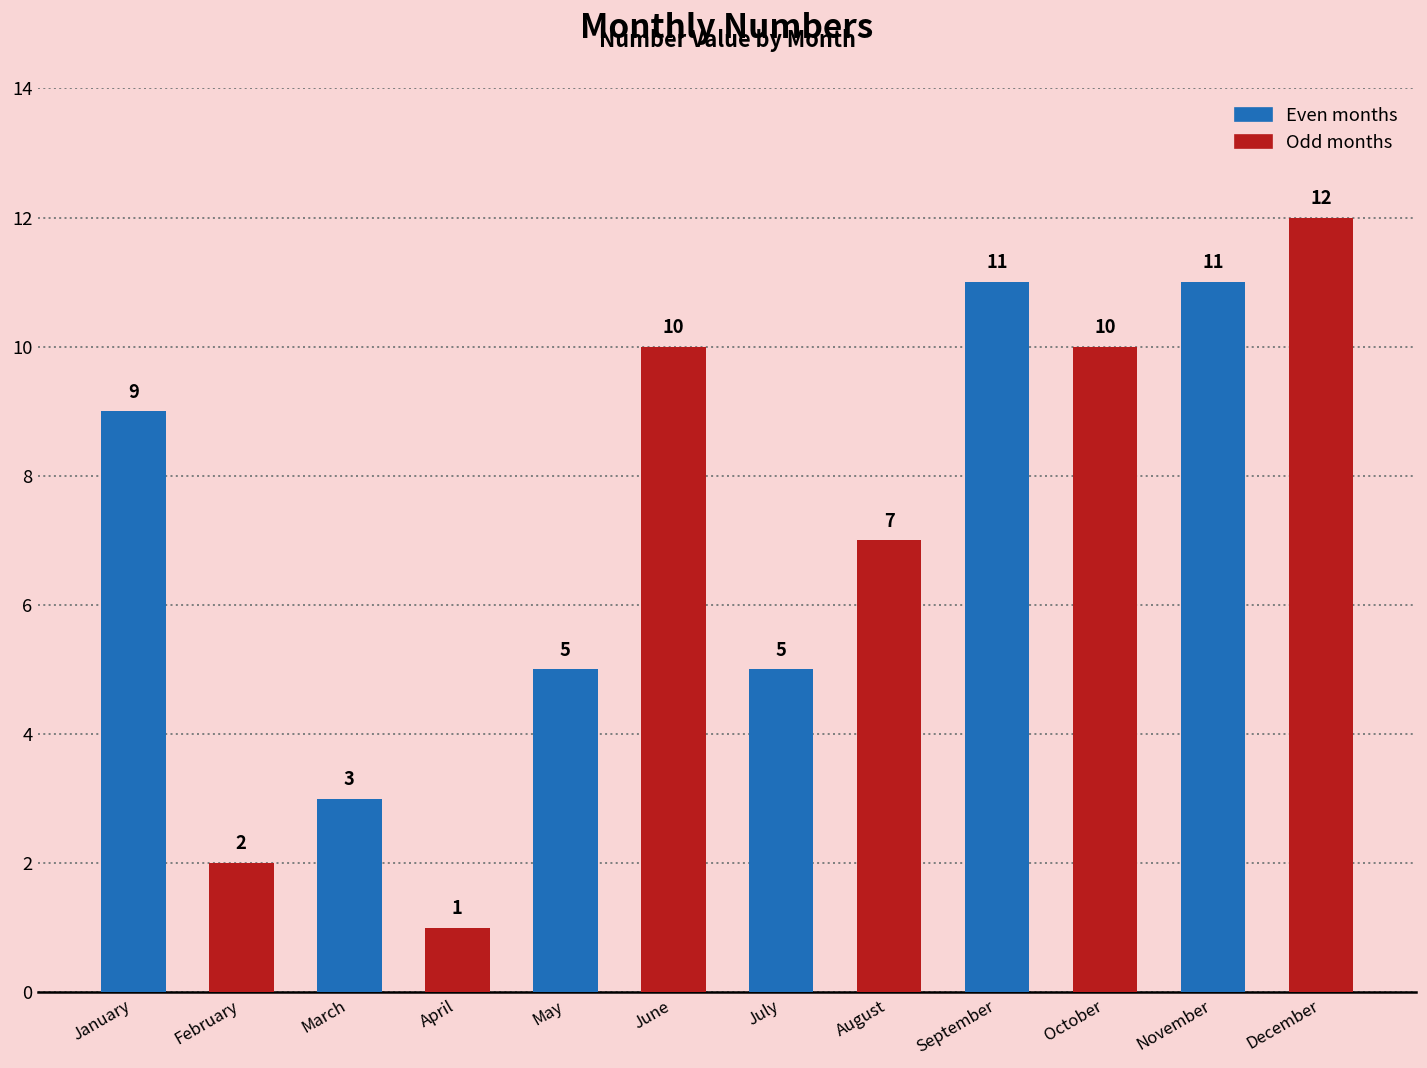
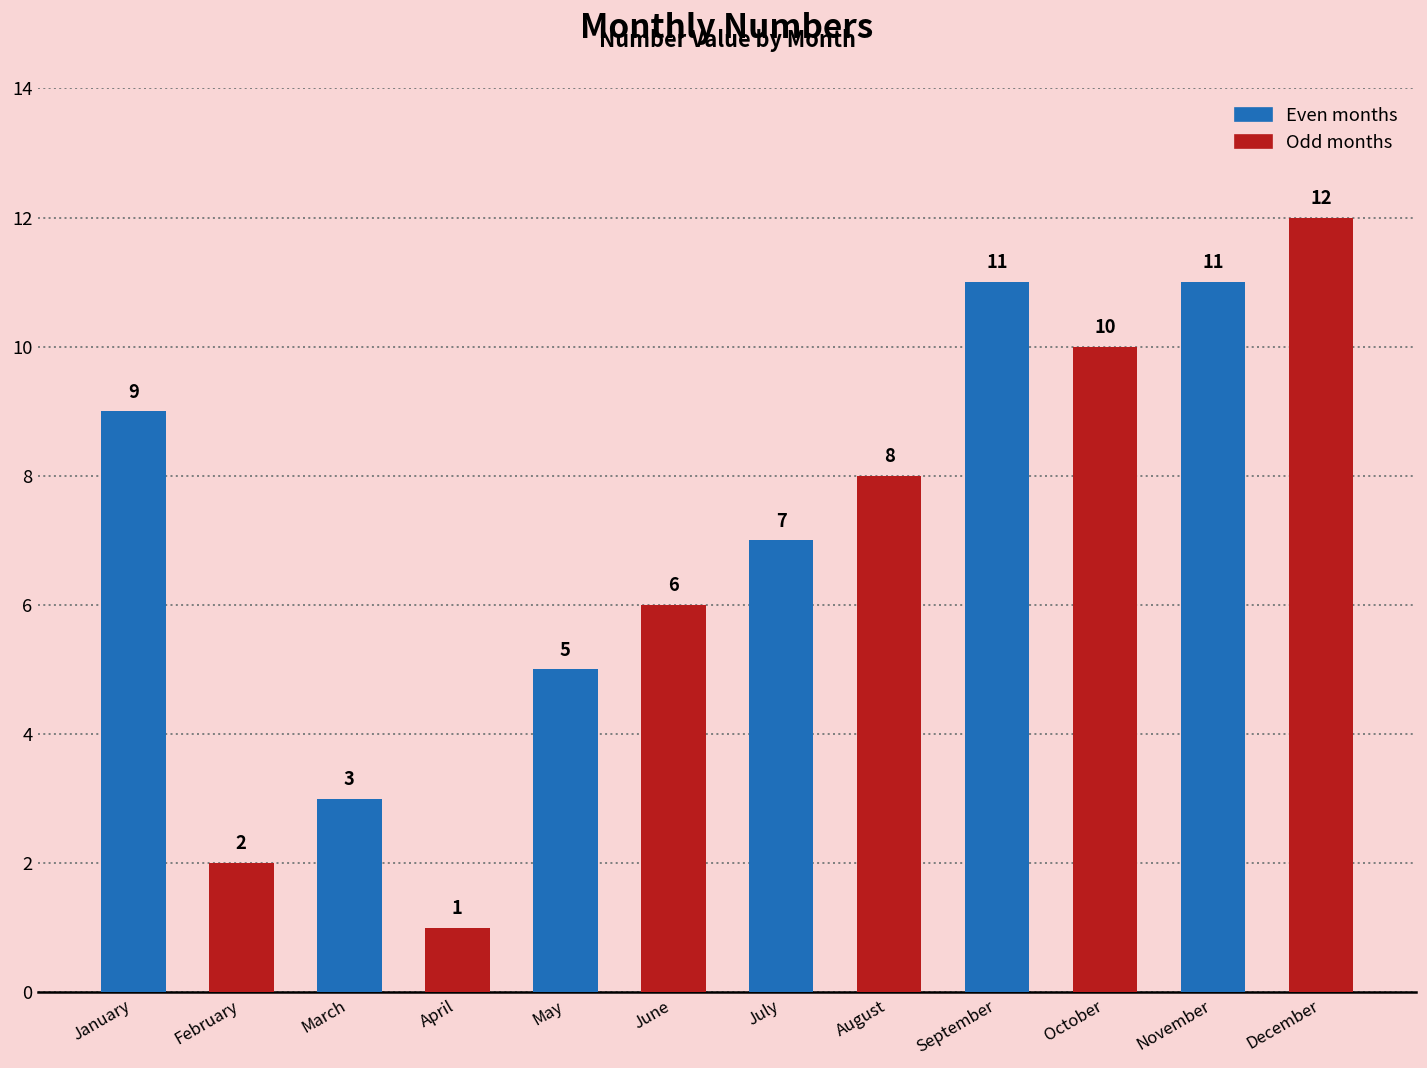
  {
    "January": 9,
    "February": 2,
    "March": 3,
    "April": 1,
    "May": 5,
-   "June": 10,
-   "July": 5,
-   "August": 7,
+   "June": 6,
+   "July": 7,
+   "August": 8,
    "September": 11,
    "October": 10,
    "November": 11,
    "December": 12
  }
